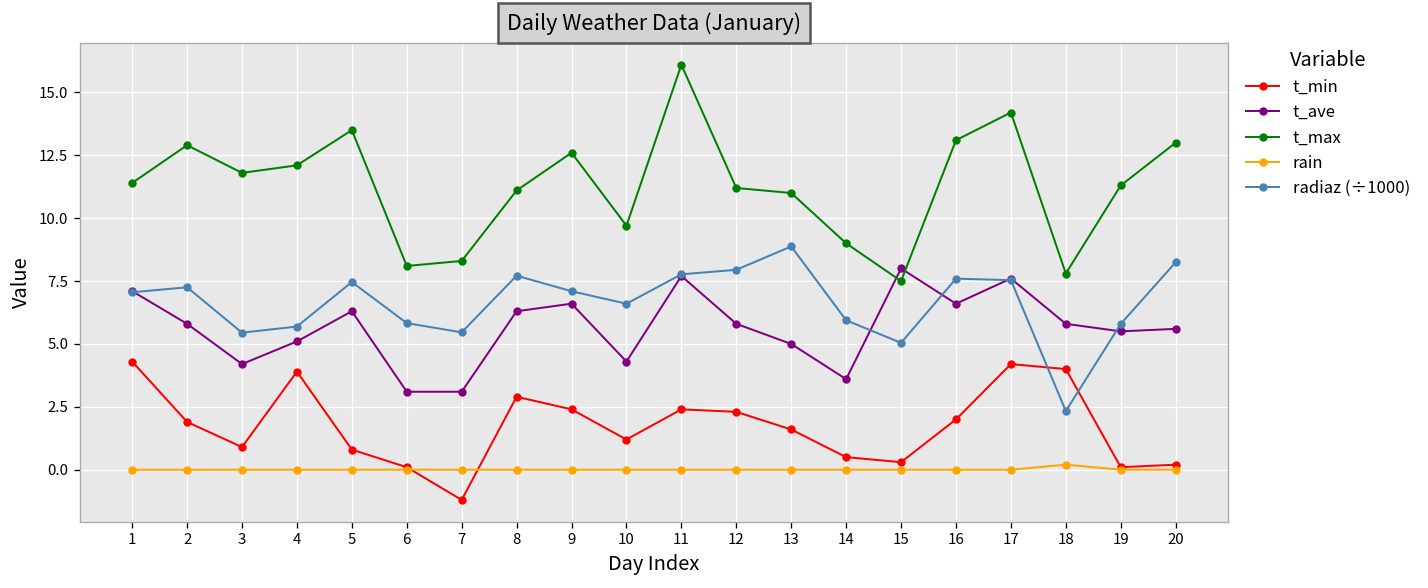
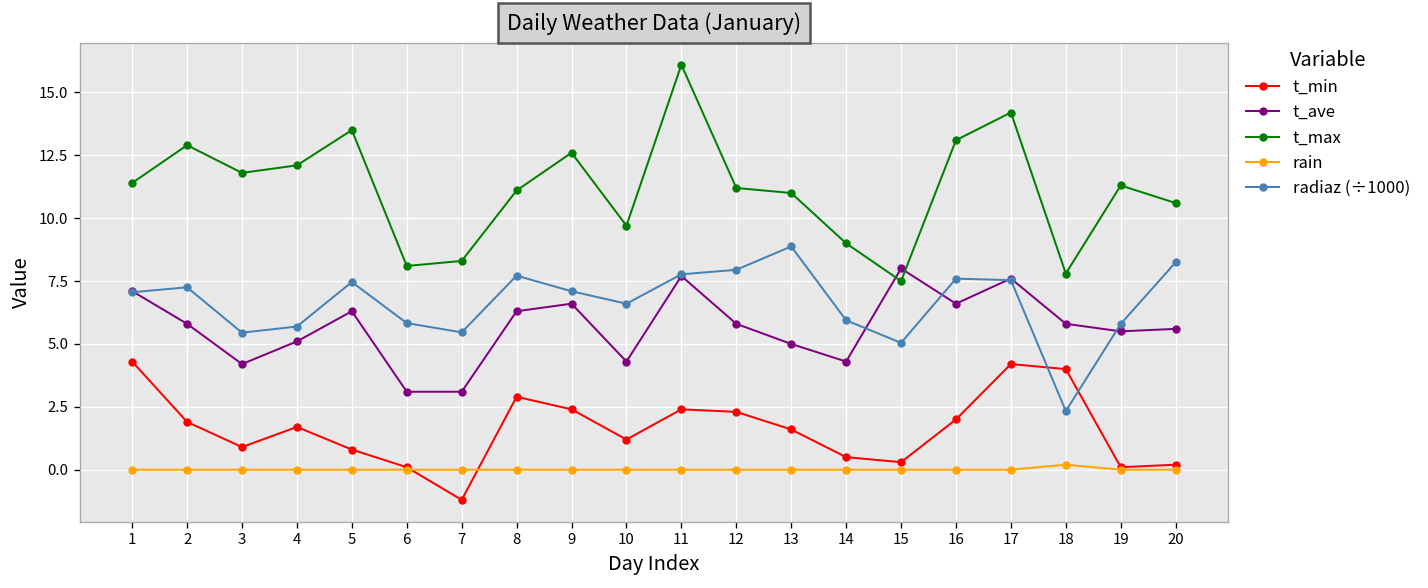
  {
    "t_min": {
      "1": 4.3,
      "2": 1.9,
      "3": 0.9,
-     "4": 3.9,
+     "4": 1.7,
      "5": 0.8,
      "7": -1.2,
      "8": 2.9,
      "9": 2.4,
      "10": 1.2,
      "11": 2.4,
      "12": 2.3,
      "13": 1.6,
      "14": 0.5,
      "15": 0.3,
      "16": 2.0,
      "17": 4.2,
      "18": 4.0,
      "20": 0.2
    },
    "t_ave": {
      "2": 5.8,
      "3": 4.2,
      "4": 5.1,
      "5": 6.3,
      "6": 3.1,
      "7": 3.1,
      "8": 6.3,
      "9": 6.6,
      "10": 4.3,
      "12": 5.8,
      "13": 5.0,
-     "14": 3.6,
+     "14": 4.3,
      "15": 8.0,
      "16": 6.6,
      "18": 5.8,
      "19": 5.5,
      "20": 5.6
    },
    "t_max": {
      "1": 11.4,
      "2": 12.9,
      "3": 11.8,
      "4": 12.1,
      "5": 13.5,
      "6": 8.1,
      "7": 8.3,
      "8": 11.1,
      "9": 12.6,
      "10": 9.7,
      "11": 16.1,
      "12": 11.2,
      "13": 11.0,
      "14": 9.0,
      "15": 7.5,
      "16": 13.1,
      "17": 14.2,
      "18": 7.8,
      "19": 11.3,
-     "20": 13.0
+     "20": 10.6
    },
    "rain": {
      "1": 0.0,
      "2": 0.0,
      "3": 0.0,
      "4": 0.0,
      "5": 0.0,
      "7": 0.0,
      "8": 0.0,
      "9": 0.0,
      "10": 0.0,
      "11": 0.0,
      "12": 0.0,
      "13": 0.0,
      "14": 0.0,
      "15": 0.0,
      "16": 0.0,
      "17": 0.0,
      "18": 0.2,
      "20": 0.0
    },
    "radiaz (÷1000)": {
      "2": 7.3,
      "3": 5.4,
      "4": 5.7,
      "5": 7.5,
      "6": 5.8,
      "7": 5.5,
      "8": 7.7,
      "9": 7.1,
      "10": 6.6,
      "12": 7.9,
      "13": 8.9,
      "14": 5.9,
      "15": 5.0,
      "16": 7.6,
      "18": 2.3,
      "19": 5.8,
      "20": 8.2
    }
  }
